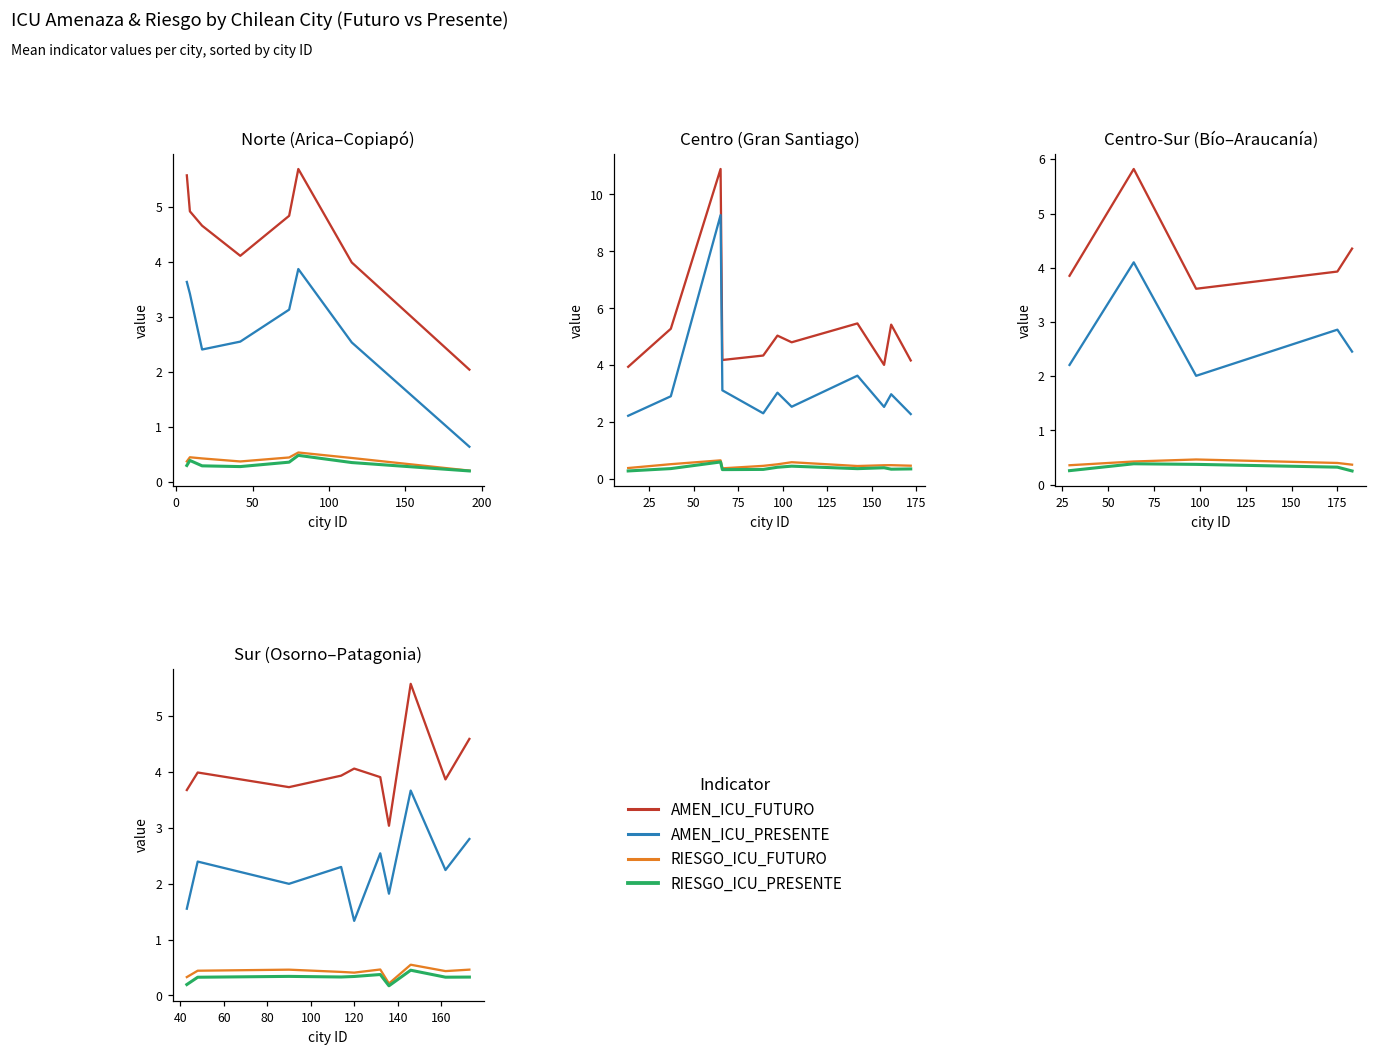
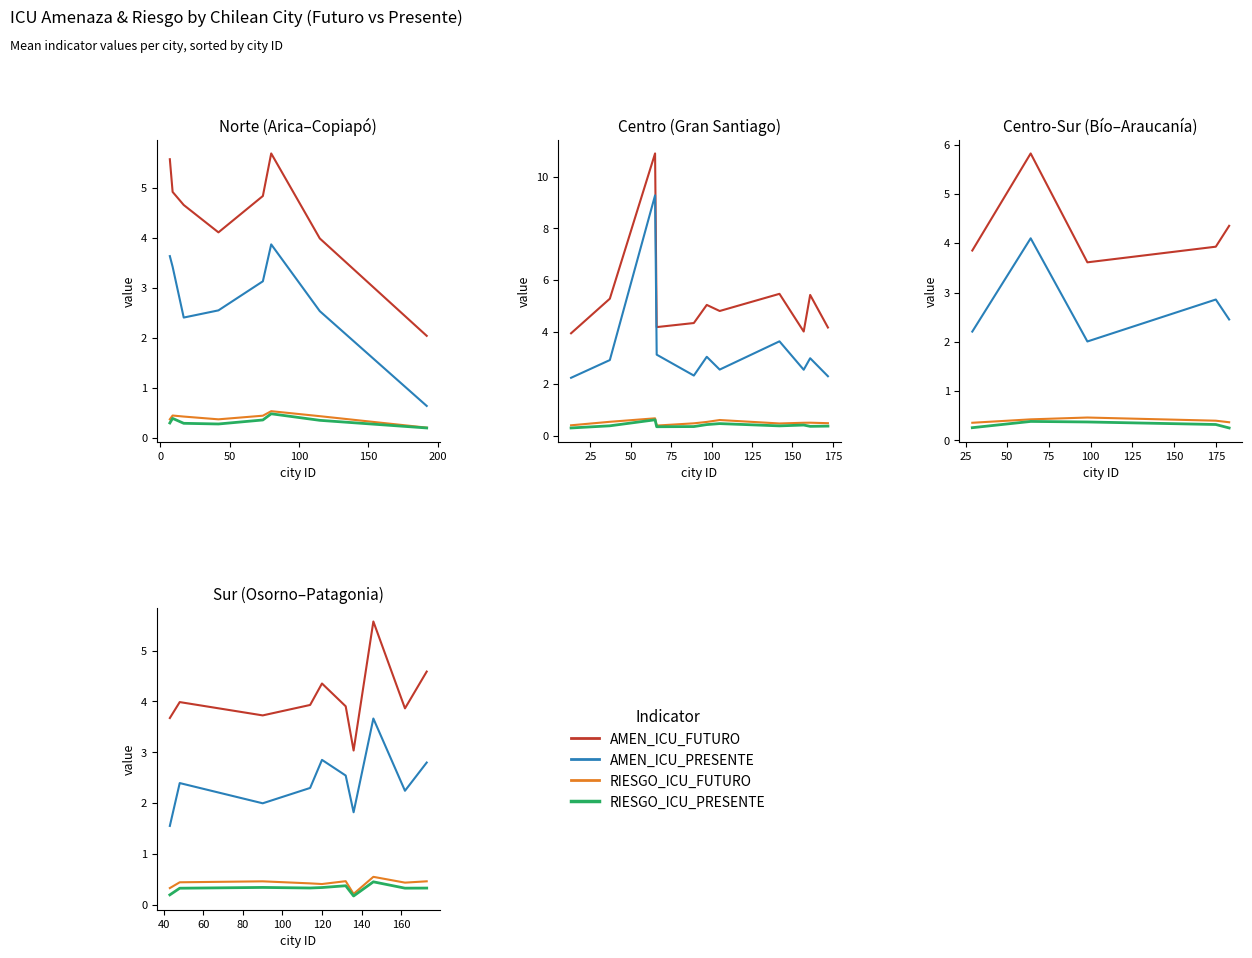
  {
    "Centro-Sur (Bío–Araucanía)": {
      "AMEN_ICU_FUTURO": {
        "175": 3.9
      },
      "AMEN_ICU_PRESENTE": {
        "175": 2.9
      },
      "RIESGO_ICU_FUTURO": {
        "175": 0.4
      },
      "RIESGO_ICU_PRESENTE": {
        "175": 0.3
      }
    },
    "Sur (Osorno–Patagonia)": {
      "AMEN_ICU_FUTURO": {
-       "120": 4.1
+       "120": 4.4
      },
      "AMEN_ICU_PRESENTE": {
-       "120": 1.3
+       "120": 2.8
      },
      "RIESGO_ICU_FUTURO": {
        "120": 0.4
      },
      "RIESGO_ICU_PRESENTE": {
        "120": 0.3
      }
    }
  }
